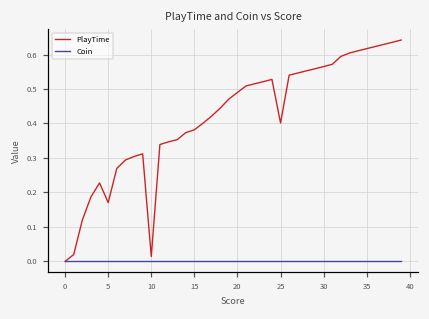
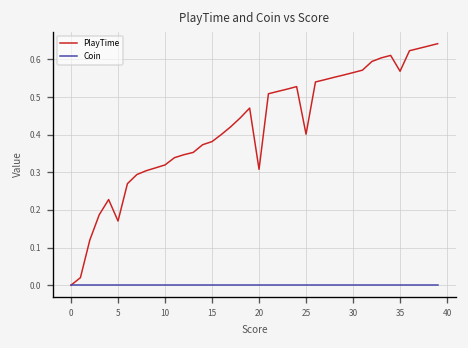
  {
    "PlayTime": {
      "5": 0.17,
-     "10": 0.01,
+     "10": 0.32,
      "15": 0.38,
-     "20": 0.49,
+     "20": 0.31,
      "25": 0.40,
      "30": 0.57,
-     "35": 0.62
+     "35": 0.57
    },
    "Coin": {
      "5": 0.00,
      "10": 0.00,
      "15": 0.00,
      "20": 0.00,
      "25": 0.00,
      "30": 0.00,
      "35": 0.00
    }
  }
